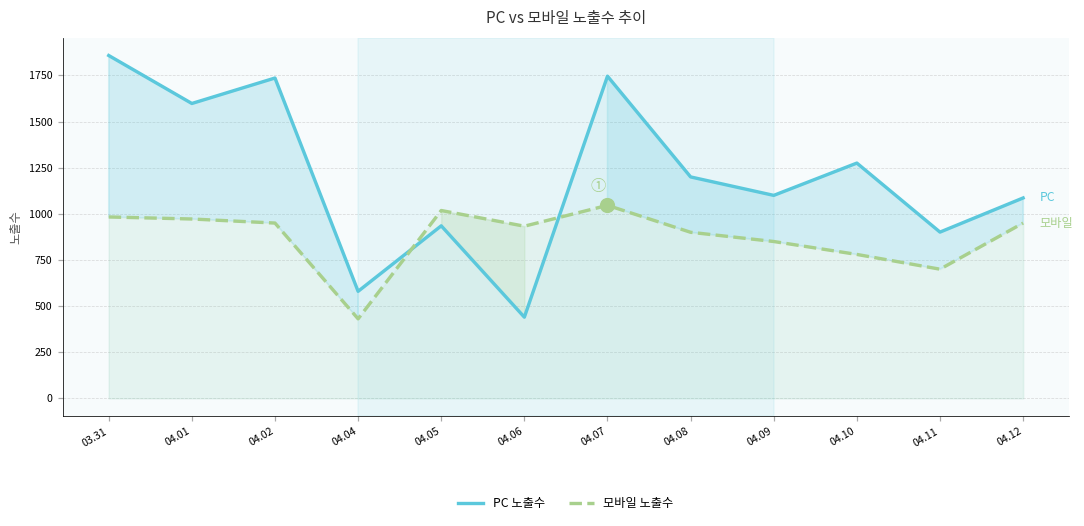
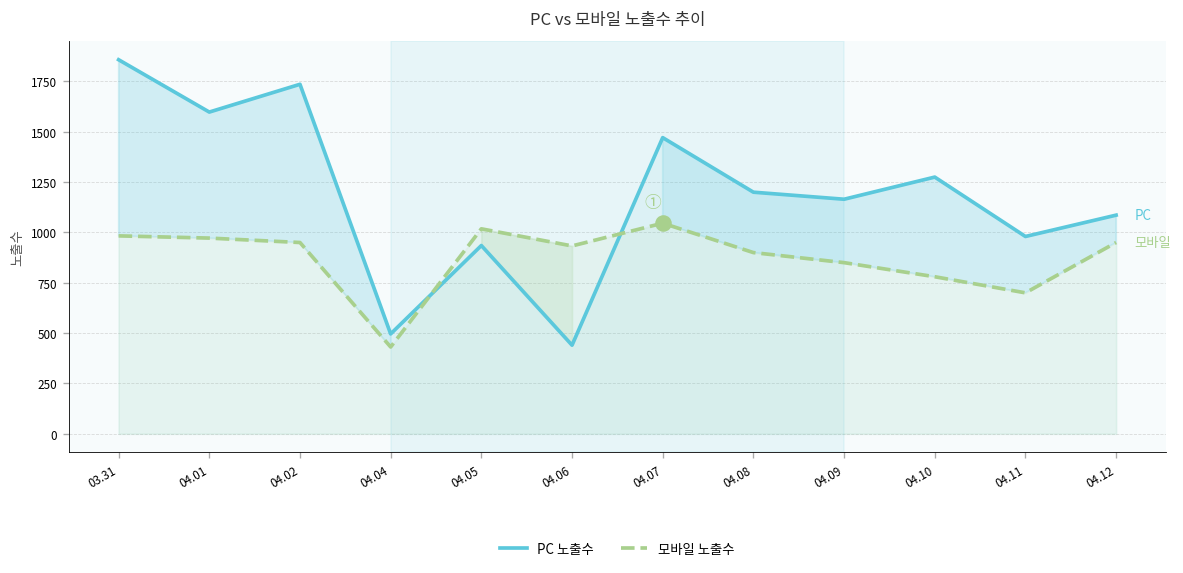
  {
    "PC 노출수": {
      "03.31": 1860,
      "04.01": 1600,
      "04.02": 1740,
-     "04.04": 580,
+     "04.04": 500,
      "04.05": 940,
      "04.06": 440,
-     "04.07": 1750,
+     "04.07": 1470,
      "04.08": 1200,
-     "04.09": 1100,
+     "04.09": 1170,
      "04.10": 1280,
-     "04.11": 900,
+     "04.11": 980,
      "04.12": 1090
    }
  }
